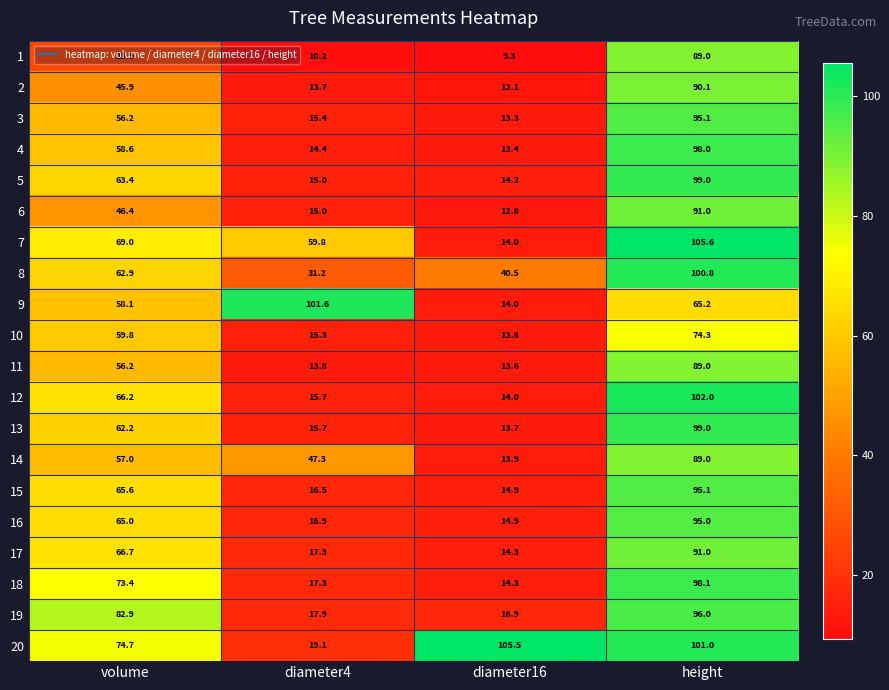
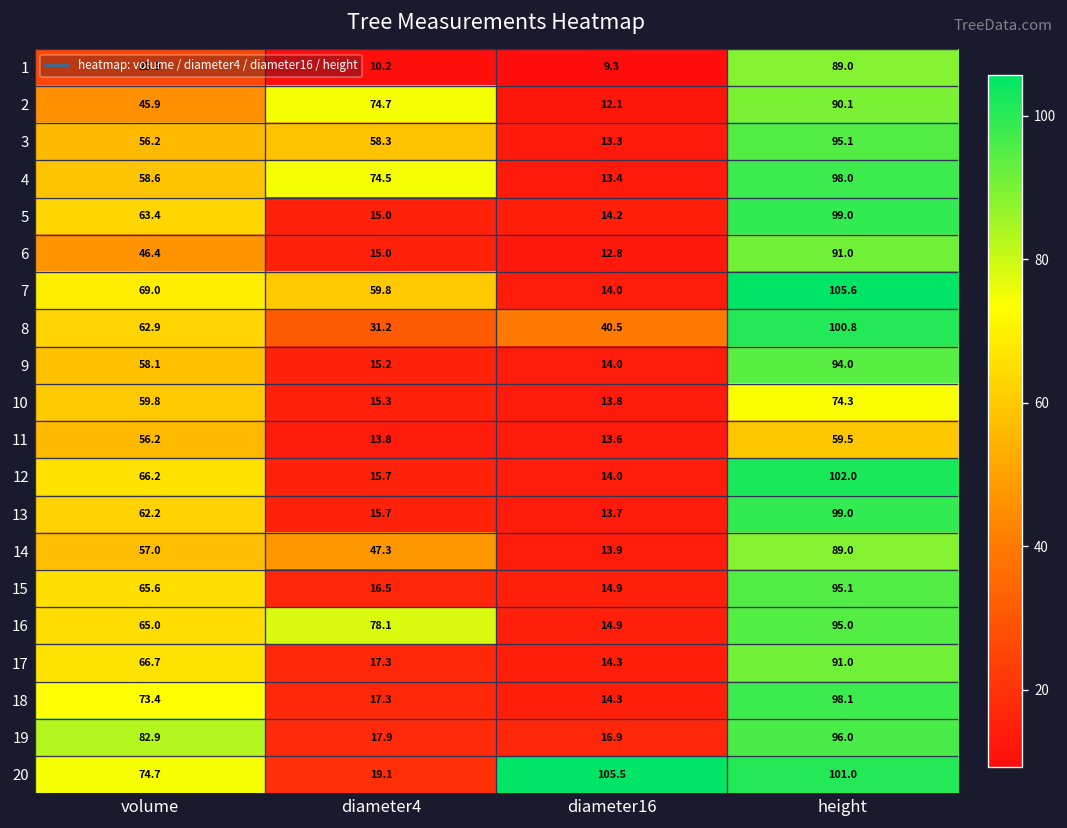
  {
    "1": {
      "diameter4": 10.2,
      "diameter16": 9.3,
      "height": 89.0
    },
    "2": {
      "volume": 45.9,
-     "diameter4": 13.7,
+     "diameter4": 74.7,
      "diameter16": 12.1,
      "height": 90.1
    },
    "3": {
      "volume": 56.2,
-     "diameter4": 15.4,
+     "diameter4": 58.3,
      "diameter16": 13.3,
      "height": 95.1
    },
    "4": {
      "volume": 58.6,
-     "diameter4": 14.4,
+     "diameter4": 74.5,
      "diameter16": 13.4,
      "height": 98.0
    },
    "5": {
      "volume": 63.4,
      "diameter4": 15.0,
      "diameter16": 14.2,
      "height": 99.0
    },
    "6": {
      "volume": 46.4,
      "diameter4": 15.0,
      "diameter16": 12.8,
      "height": 91.0
    },
    "7": {
      "volume": 69.0,
      "diameter4": 59.8,
      "diameter16": 14.0,
      "height": 105.6
    },
    "8": {
      "volume": 62.9,
      "diameter4": 31.2,
      "diameter16": 40.5,
      "height": 100.8
    },
    "9": {
      "volume": 58.1,
-     "diameter4": 101.6,
+     "diameter4": 15.2,
      "diameter16": 14.0,
-     "height": 65.2
+     "height": 94.0
    },
    "10": {
      "volume": 59.8,
      "diameter4": 15.3,
      "diameter16": 13.8,
      "height": 74.3
    },
    "11": {
      "volume": 56.2,
      "diameter4": 13.8,
      "diameter16": 13.6,
-     "height": 89.0
+     "height": 59.5
    },
    "12": {
      "volume": 66.2,
      "diameter4": 15.7,
      "diameter16": 14.0,
      "height": 102.0
    },
    "13": {
      "volume": 62.2,
      "diameter4": 15.7,
      "diameter16": 13.7,
      "height": 99.0
    },
    "14": {
      "volume": 57.0,
      "diameter4": 47.3,
      "diameter16": 13.9,
      "height": 89.0
    },
    "15": {
      "volume": 65.6,
      "diameter4": 16.5,
      "diameter16": 14.9,
      "height": 95.1
    },
    "16": {
      "volume": 65.0,
-     "diameter4": 16.9,
+     "diameter4": 78.1,
      "diameter16": 14.9,
      "height": 95.0
    },
    "17": {
      "volume": 66.7,
      "diameter4": 17.3,
      "diameter16": 14.3,
      "height": 91.0
    },
    "18": {
      "volume": 73.4,
      "diameter4": 17.3,
      "diameter16": 14.3,
      "height": 98.1
    },
    "19": {
      "volume": 82.9,
      "diameter4": 17.9,
      "diameter16": 16.9,
      "height": 96.0
    },
    "20": {
      "volume": 74.7,
      "diameter4": 19.1,
      "diameter16": 105.5,
      "height": 101.0
    }
  }
